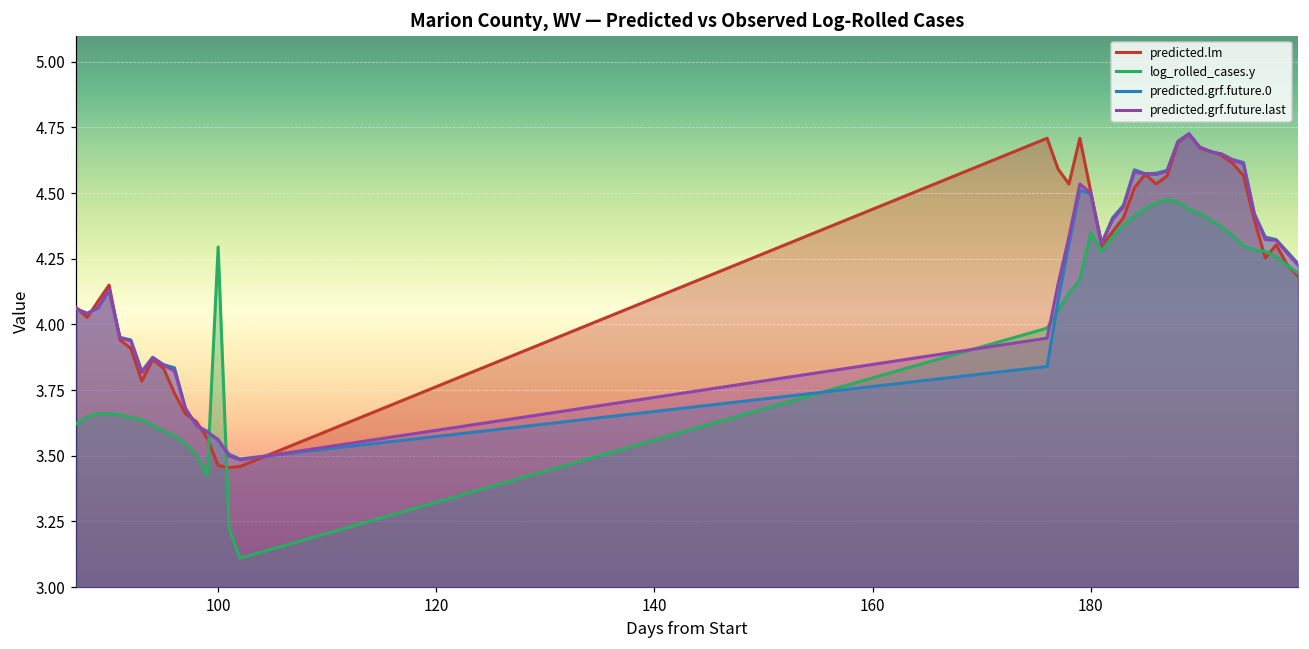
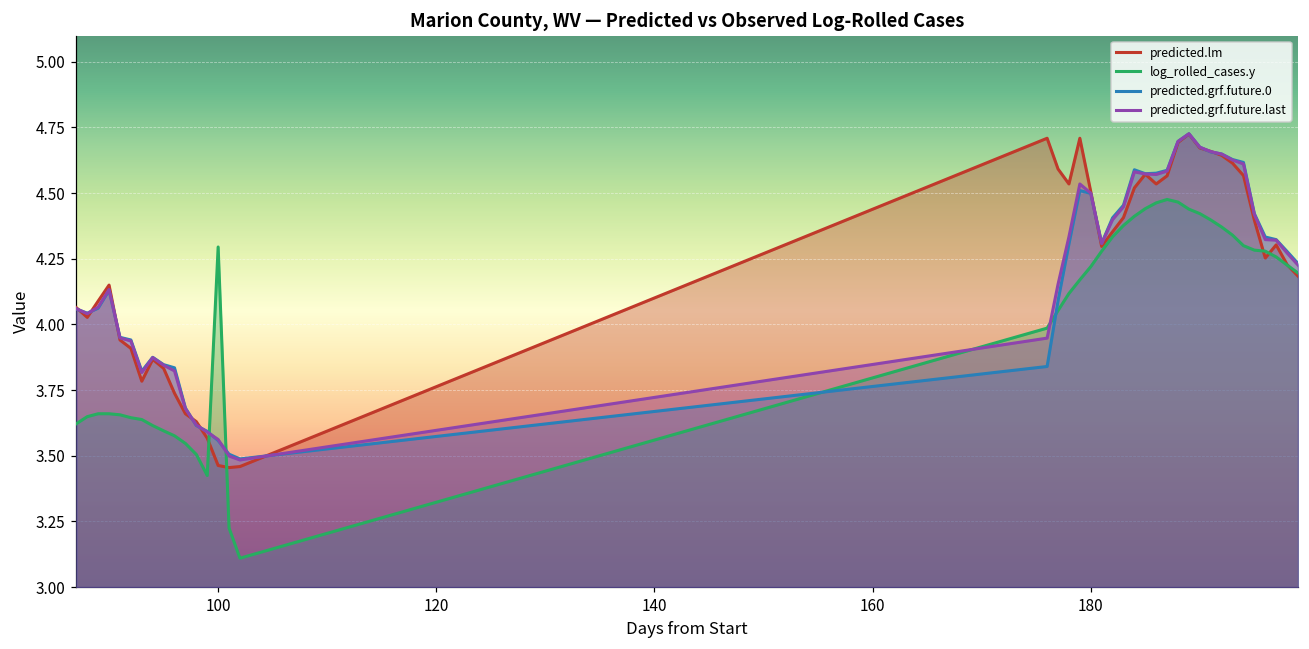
  {
    "predicted.lm": {
      "100": 3.46
    },
    "log_rolled_cases.y": {
      "100": 4.30,
-     "180": 4.35
+     "180": 4.22
    }
  }
